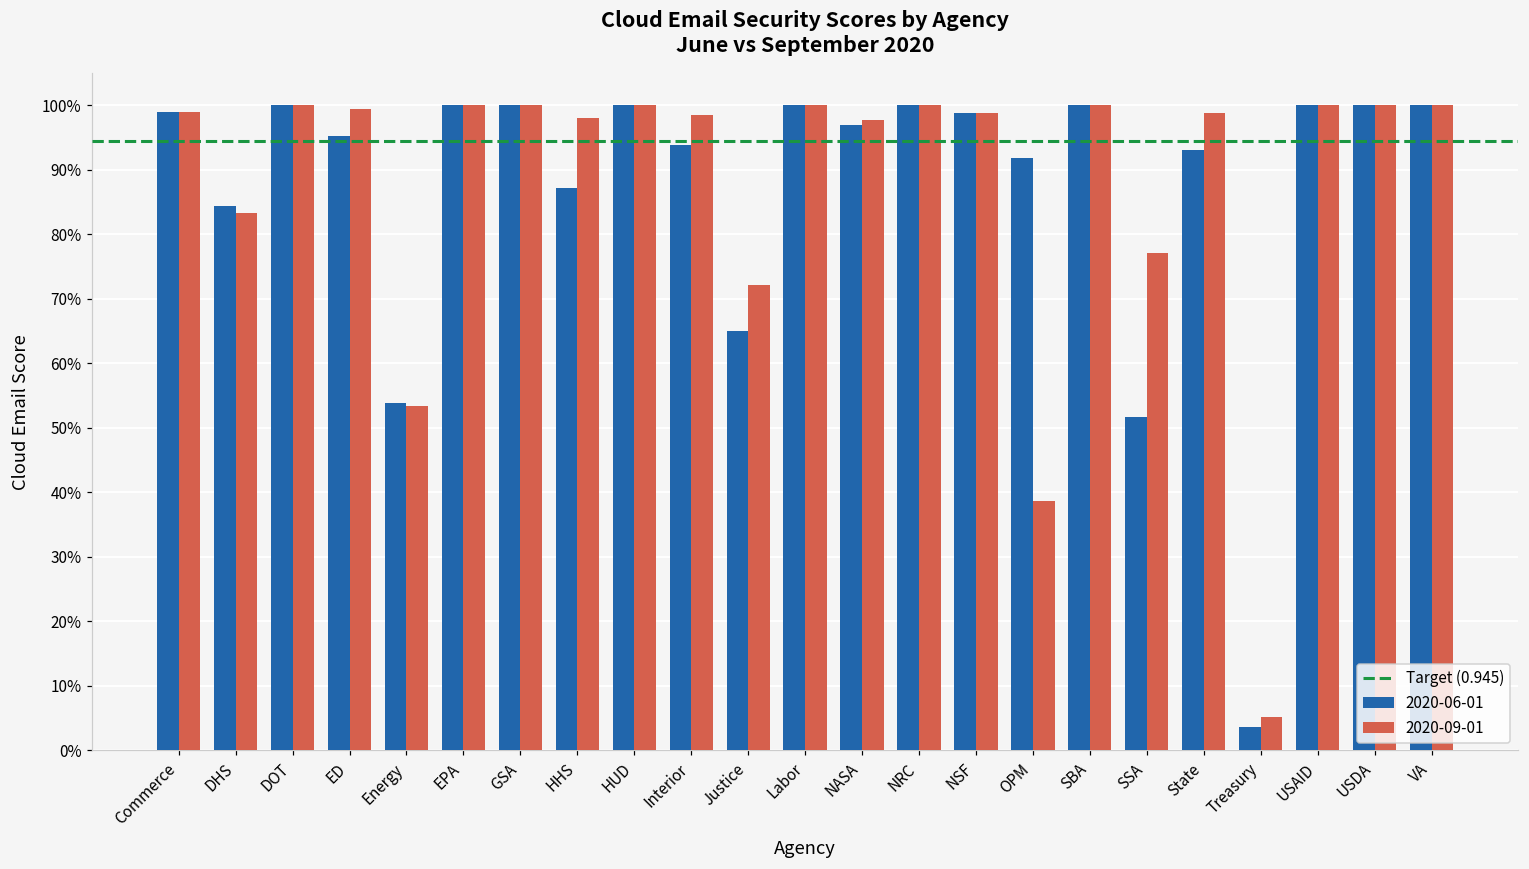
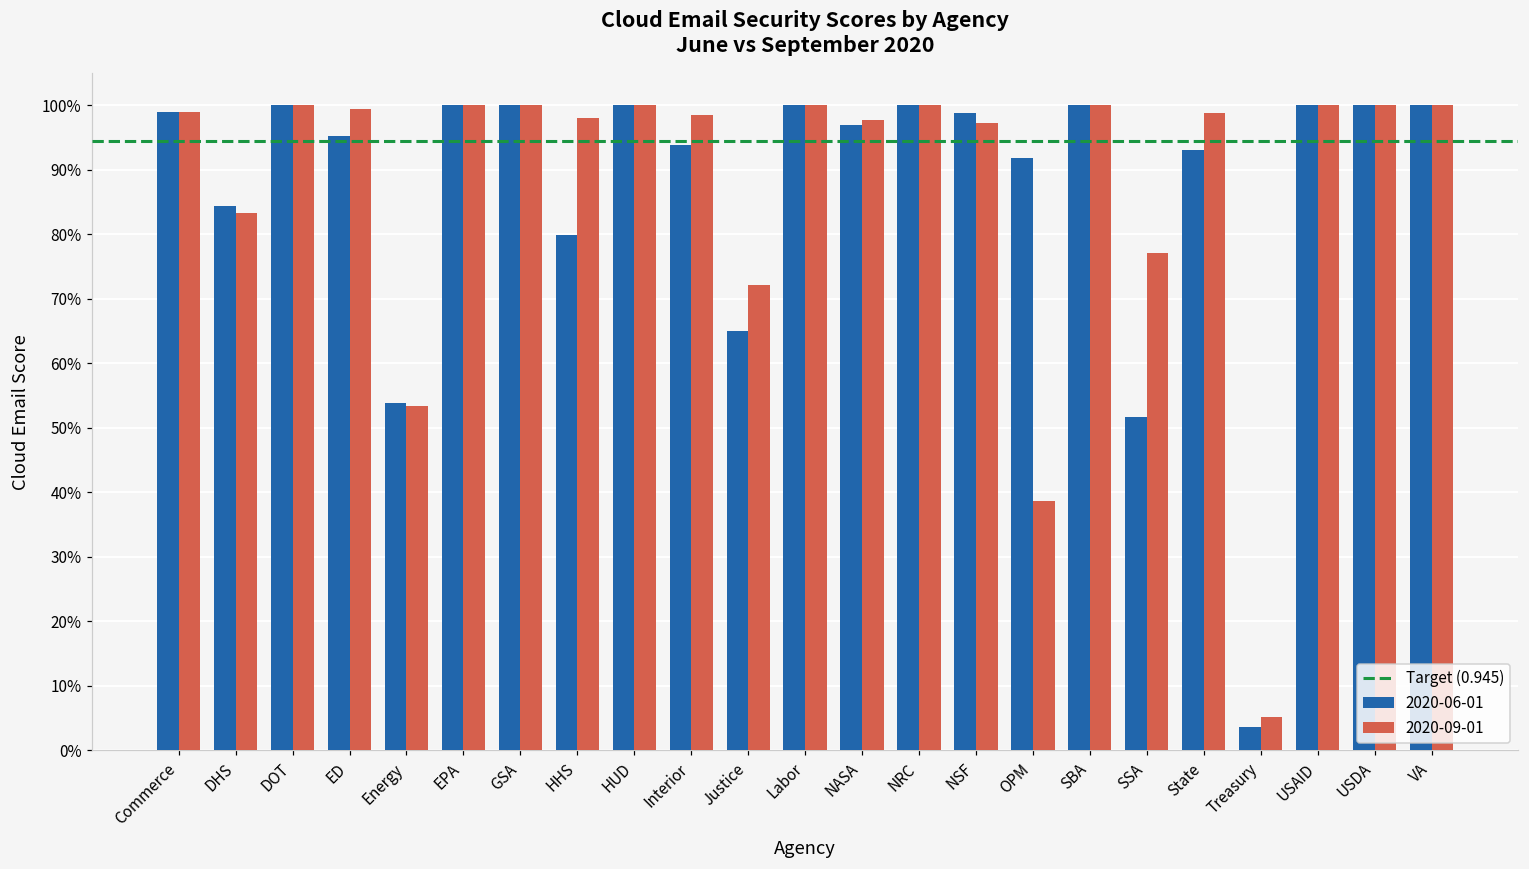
  {
    "2020-06-01": {
      "Commerce": "99%",
      "DHS": "84%",
      "DOT": "100%",
      "ED": "95%",
      "Energy": "54%",
      "EPA": "100%",
      "GSA": "100%",
-     "HHS": "87%",
+     "HHS": "80%",
      "HUD": "100%",
      "Interior": "94%",
      "Justice": "65%",
      "Labor": "100%",
      "NASA": "97%",
      "NRC": "100%",
      "NSF": "99%",
      "OPM": "92%",
      "SBA": "100%",
      "SSA": "52%",
      "State": "93%",
      "Treasury": "4%",
      "USAID": "100%",
      "USDA": "100%",
      "VA": "100%"
    },
    "2020-09-01": {
      "Commerce": "99%",
      "DHS": "83%",
      "DOT": "100%",
      "ED": "99%",
      "Energy": "53%",
      "EPA": "100%",
      "GSA": "100%",
      "HHS": "98%",
      "HUD": "100%",
      "Interior": "98%",
      "Justice": "72%",
      "Labor": "100%",
      "NASA": "98%",
      "NRC": "100%",
-     "NSF": "99%",
+     "NSF": "97%",
      "OPM": "39%",
      "SBA": "100%",
      "SSA": "77%",
      "State": "99%",
      "Treasury": "5%",
      "USAID": "100%",
      "USDA": "100%",
      "VA": "100%"
    }
  }
